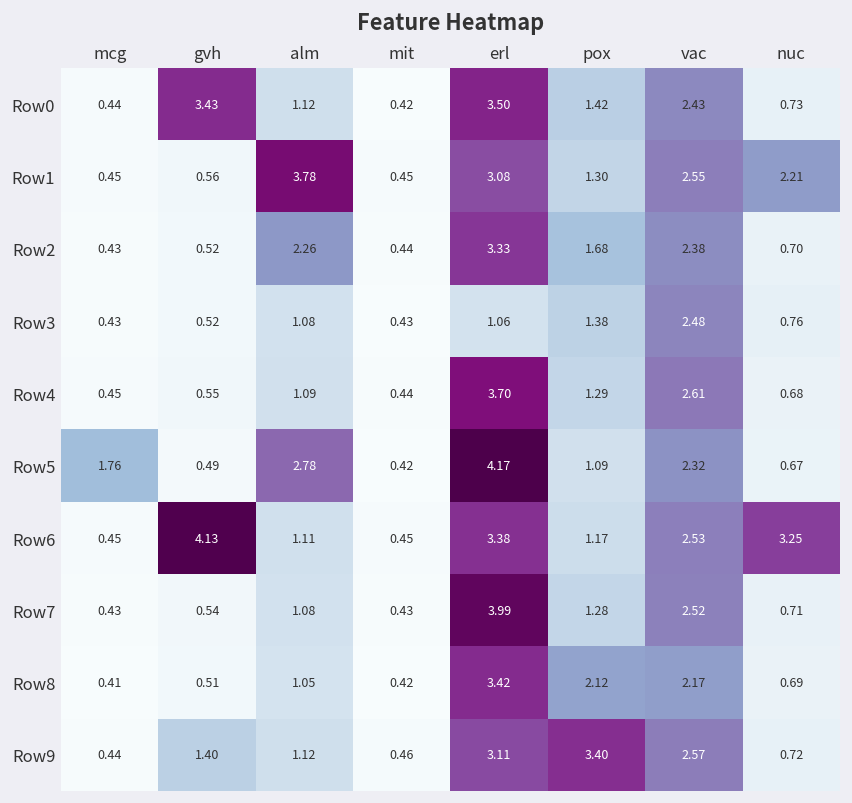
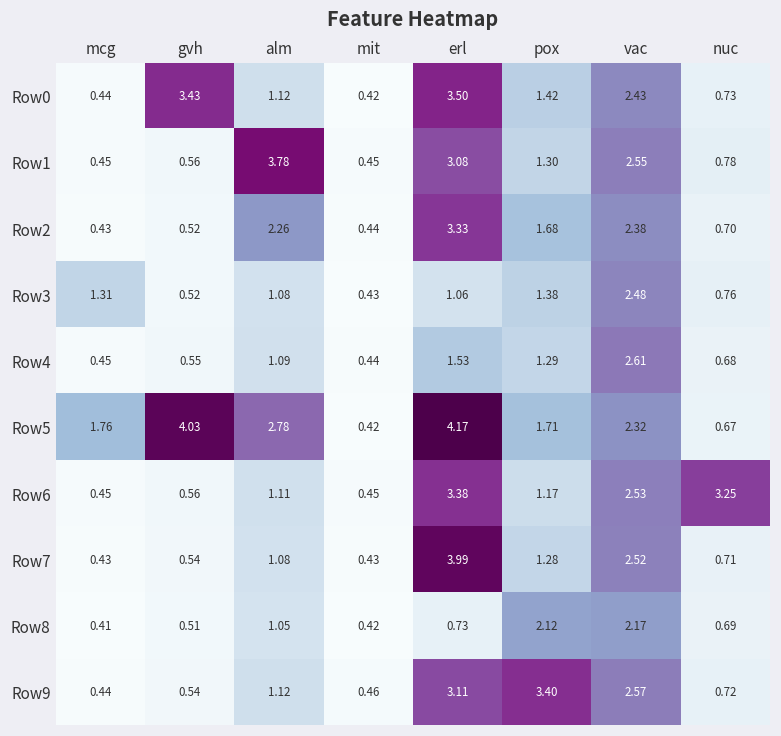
  {
    "Row0": {
      "mcg": 0.44,
      "gvh": 3.43,
      "alm": 1.12,
      "mit": 0.42,
      "erl": 3.50,
      "pox": 1.42,
      "vac": 2.43,
      "nuc": 0.73
    },
    "Row1": {
      "mcg": 0.45,
      "gvh": 0.56,
      "alm": 3.78,
      "mit": 0.45,
      "erl": 3.08,
      "pox": 1.30,
      "vac": 2.55,
-     "nuc": 2.21
+     "nuc": 0.78
    },
    "Row2": {
      "mcg": 0.43,
      "gvh": 0.52,
      "alm": 2.26,
      "mit": 0.44,
      "erl": 3.33,
      "pox": 1.68,
      "vac": 2.38,
      "nuc": 0.70
    },
    "Row3": {
-     "mcg": 0.43,
+     "mcg": 1.31,
      "gvh": 0.52,
      "alm": 1.08,
      "mit": 0.43,
      "erl": 1.06,
      "pox": 1.38,
      "vac": 2.48,
      "nuc": 0.76
    },
    "Row4": {
      "mcg": 0.45,
      "gvh": 0.55,
      "alm": 1.09,
      "mit": 0.44,
-     "erl": 3.70,
+     "erl": 1.53,
      "pox": 1.29,
      "vac": 2.61,
      "nuc": 0.68
    },
    "Row5": {
      "mcg": 1.76,
-     "gvh": 0.49,
+     "gvh": 4.03,
      "alm": 2.78,
      "mit": 0.42,
      "erl": 4.17,
-     "pox": 1.09,
+     "pox": 1.71,
      "vac": 2.32,
      "nuc": 0.67
    },
    "Row6": {
      "mcg": 0.45,
-     "gvh": 4.13,
+     "gvh": 0.56,
      "alm": 1.11,
      "mit": 0.45,
      "erl": 3.38,
      "pox": 1.17,
      "vac": 2.53,
      "nuc": 3.25
    },
    "Row7": {
      "mcg": 0.43,
      "gvh": 0.54,
      "alm": 1.08,
      "mit": 0.43,
      "erl": 3.99,
      "pox": 1.28,
      "vac": 2.52,
      "nuc": 0.71
    },
    "Row8": {
      "mcg": 0.41,
      "gvh": 0.51,
      "alm": 1.05,
      "mit": 0.42,
-     "erl": 3.42,
+     "erl": 0.73,
      "pox": 2.12,
      "vac": 2.17,
      "nuc": 0.69
    },
    "Row9": {
      "mcg": 0.44,
-     "gvh": 1.40,
+     "gvh": 0.54,
      "alm": 1.12,
      "mit": 0.46,
      "erl": 3.11,
      "pox": 3.40,
      "vac": 2.57,
      "nuc": 0.72
    }
  }
